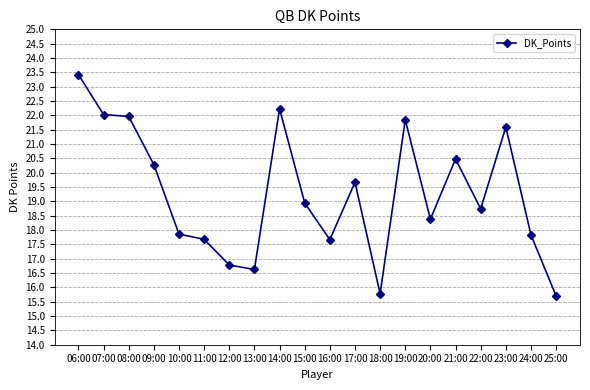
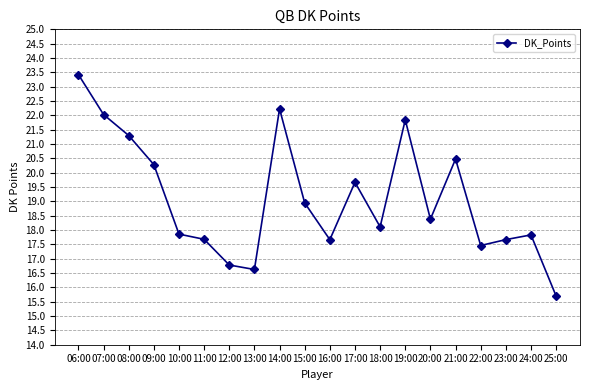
  {
    "06:00": 23.4,
    "07:00": 22.0,
-   "08:00": 22.0,
+   "08:00": 21.3,
    "09:00": 20.3,
    "10:00": 17.9,
    "11:00": 17.7,
    "12:00": 16.8,
    "13:00": 16.6,
    "14:00": 22.2,
    "15:00": 18.9,
    "16:00": 17.7,
    "17:00": 19.7,
-   "18:00": 15.8,
+   "18:00": 18.1,
    "19:00": 21.8,
    "20:00": 18.4,
    "21:00": 20.5,
-   "22:00": 18.7,
-   "23:00": 21.6,
+   "22:00": 17.5,
+   "23:00": 17.7,
    "24:00": 17.8,
    "25:00": 15.7
  }
